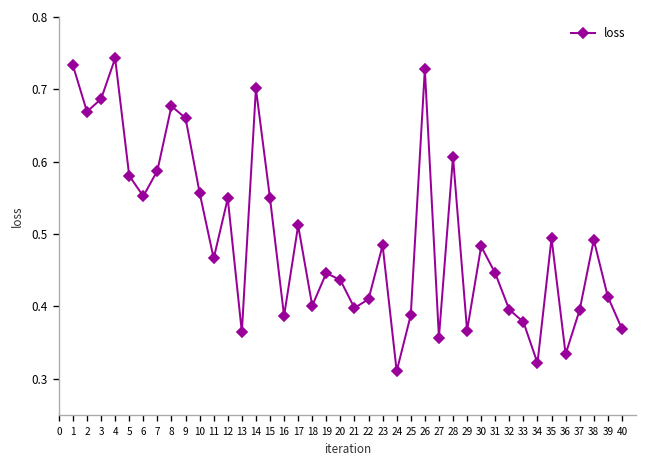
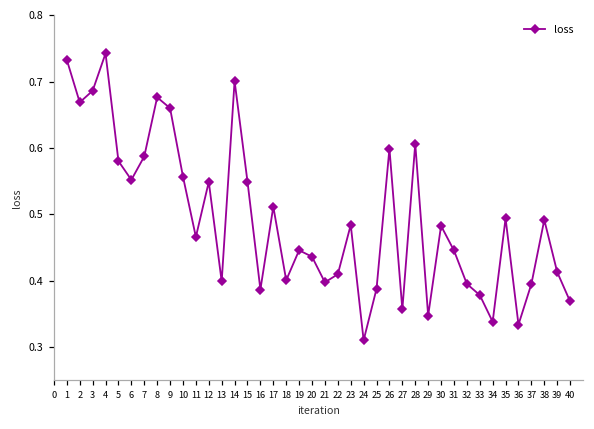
  {
    "1": 0.73,
    "2": 0.67,
    "3": 0.69,
    "4": 0.74,
    "5": 0.58,
    "6": 0.55,
    "7": 0.59,
    "8": 0.68,
    "9": 0.66,
    "10": 0.56,
    "11": 0.47,
    "12": 0.55,
-   "13": 0.36,
+   "13": 0.40,
    "14": 0.70,
    "15": 0.55,
    "16": 0.39,
    "17": 0.51,
    "18": 0.40,
    "19": 0.45,
    "20": 0.44,
    "21": 0.40,
    "22": 0.41,
    "23": 0.48,
    "24": 0.31,
    "25": 0.39,
-   "26": 0.73,
+   "26": 0.60,
    "27": 0.36,
    "28": 0.61,
-   "29": 0.37,
+   "29": 0.35,
    "30": 0.48,
    "31": 0.45,
    "32": 0.40,
    "33": 0.38,
-   "34": 0.32,
+   "34": 0.34,
    "35": 0.49,
    "36": 0.33,
    "37": 0.40,
    "38": 0.49,
    "39": 0.41,
    "40": 0.37
  }
